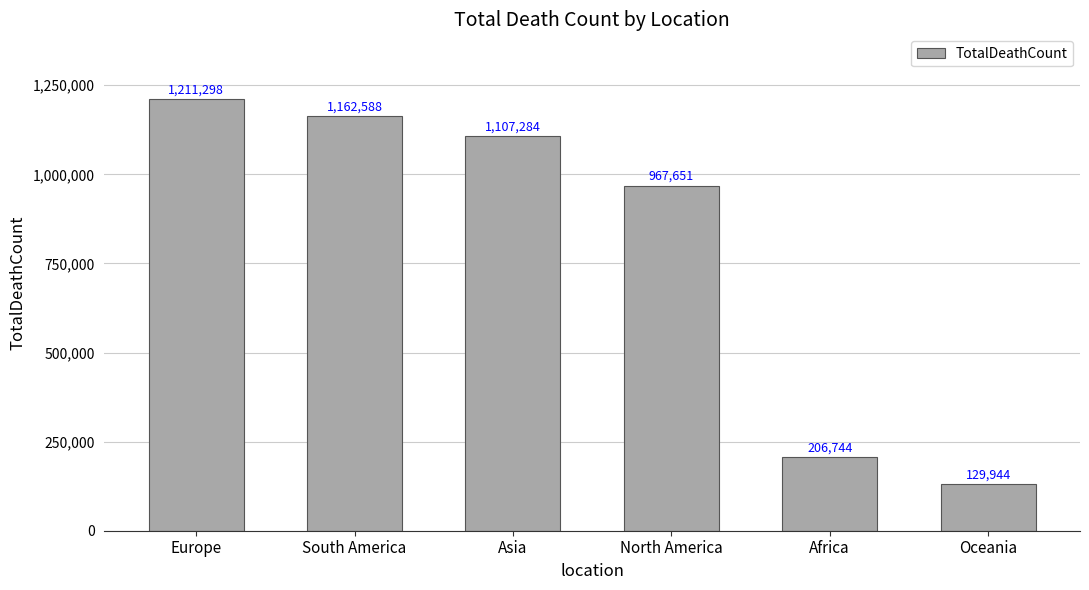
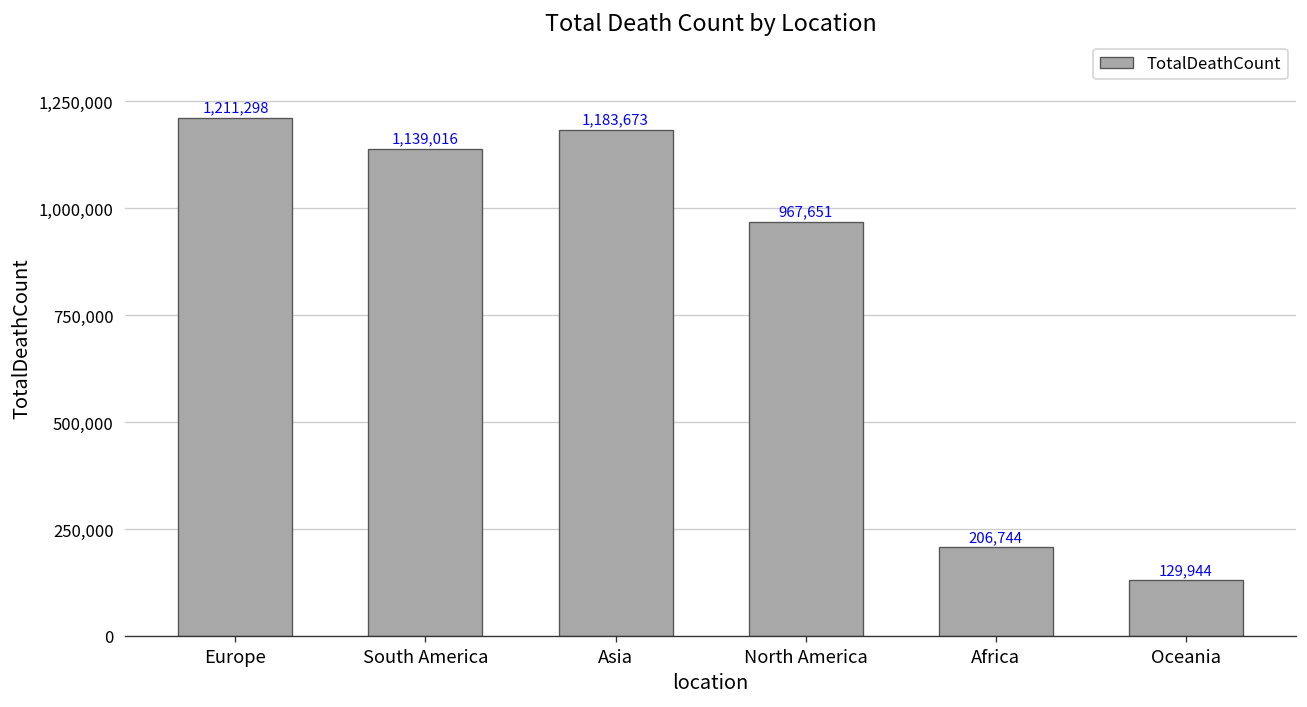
  {
    "Europe": "1,211,298",
-   "South America": "1,162,588",
-   "Asia": "1,107,284",
+   "South America": "1,139,016",
+   "Asia": "1,183,673",
    "North America": "967,651",
    "Africa": "206,744",
    "Oceania": "129,944"
  }
